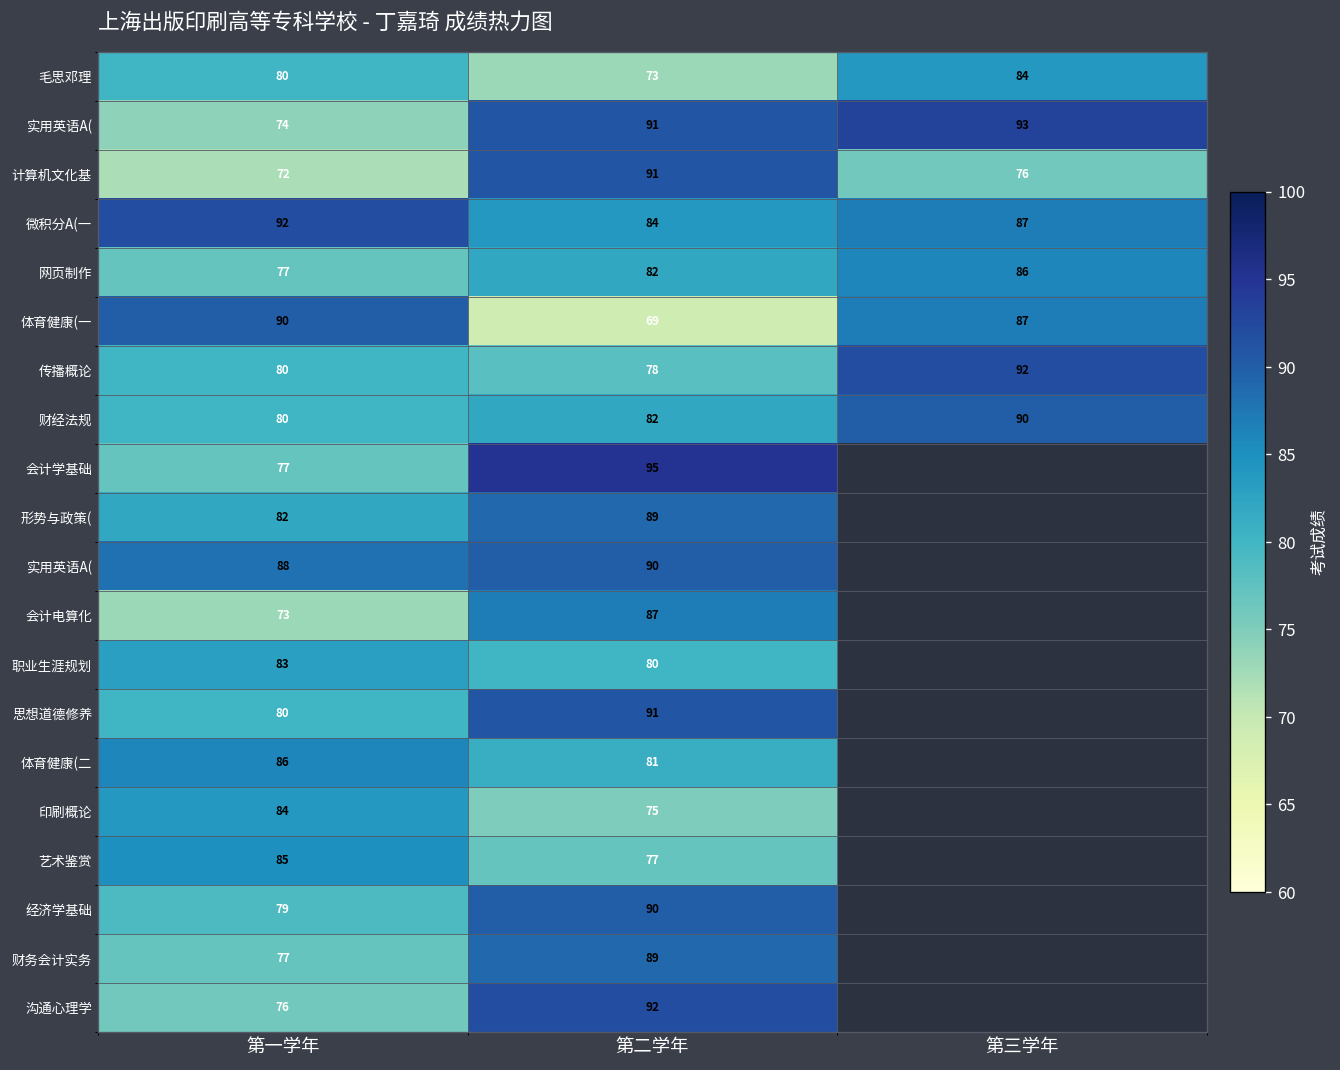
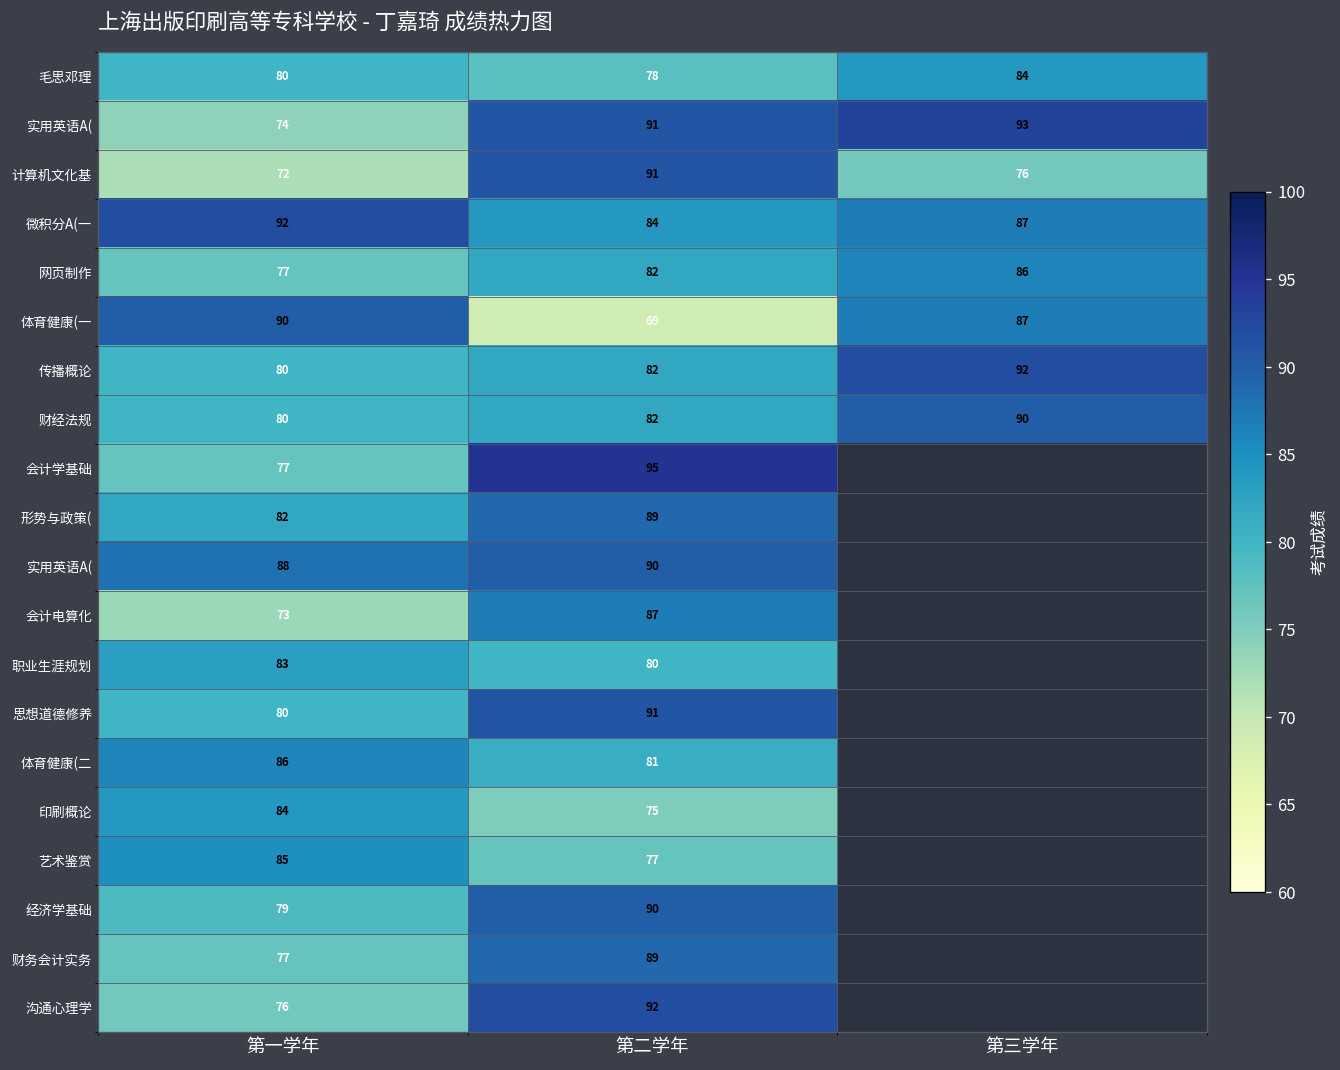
  {
    "毛思邓理": {
      "第一学年": 80,
-     "第二学年": 73,
+     "第二学年": 78,
      "第三学年": 84
    },
    "实用英语A(": {
      "第三学年": 93
    },
    "计算机文化基": {
      "第一学年": 72,
      "第二学年": 91,
      "第三学年": 76
    },
    "微积分A(一": {
      "第一学年": 92,
      "第二学年": 84,
      "第三学年": 87
    },
    "网页制作": {
      "第一学年": 77,
      "第二学年": 82,
      "第三学年": 86
    },
    "体育健康(一": {
      "第一学年": 90,
      "第二学年": 69,
      "第三学年": 87
    },
    "传播概论": {
      "第一学年": 80,
-     "第二学年": 78,
+     "第二学年": 82,
      "第三学年": 92
    },
    "财经法规": {
      "第一学年": 80,
      "第二学年": 82,
      "第三学年": 90
    },
    "会计学基础": {
      "第一学年": 77,
      "第二学年": 95
    },
    "形势与政策(": {
      "第一学年": 82,
      "第二学年": 89
    },
    "会计电算化": {
      "第一学年": 73,
      "第二学年": 87
    },
    "职业生涯规划": {
      "第一学年": 83,
      "第二学年": 80
    },
    "思想道德修养": {
      "第一学年": 80,
      "第二学年": 91
    },
    "体育健康(二": {
      "第一学年": 86,
      "第二学年": 81
    },
    "印刷概论": {
      "第一学年": 84,
      "第二学年": 75
    },
    "艺术鉴赏": {
      "第一学年": 85,
      "第二学年": 77
    },
    "经济学基础": {
      "第一学年": 79,
      "第二学年": 90
    },
    "财务会计实务": {
      "第一学年": 77,
      "第二学年": 89
    },
    "沟通心理学": {
      "第一学年": 76,
      "第二学年": 92
    }
  }
